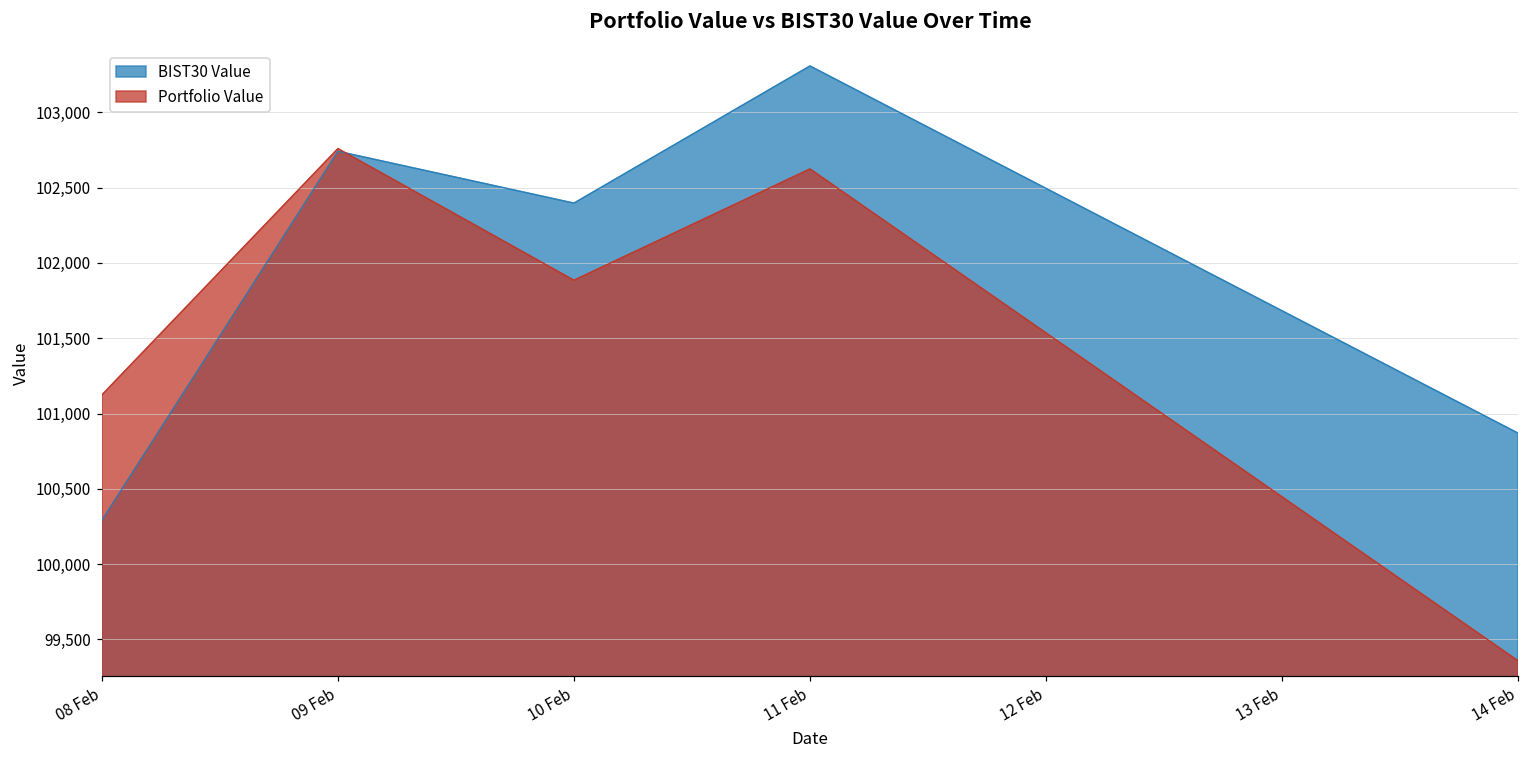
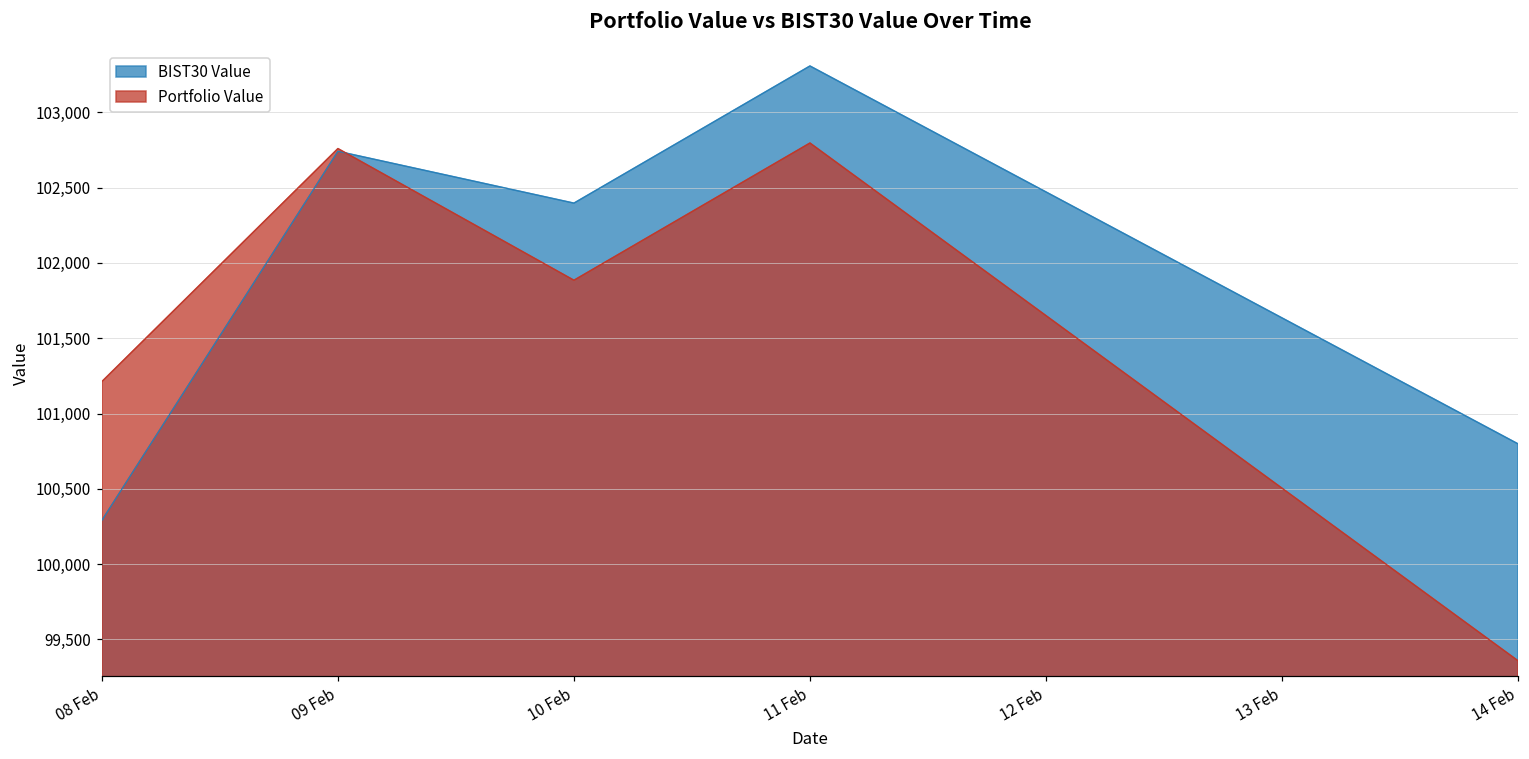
  {
    "BIST30 Value": {
      "08 Feb": "100,290",
      "10 Feb": "102,400",
      "11 Feb": "103,310",
-     "14 Feb": "100,870"
+     "14 Feb": "100,800"
    },
    "Portfolio Value": {
-     "08 Feb": "101,120",
+     "08 Feb": "101,210",
      "10 Feb": "101,890",
-     "11 Feb": "102,620",
+     "11 Feb": "102,800",
      "14 Feb": "99,360"
    }
  }
